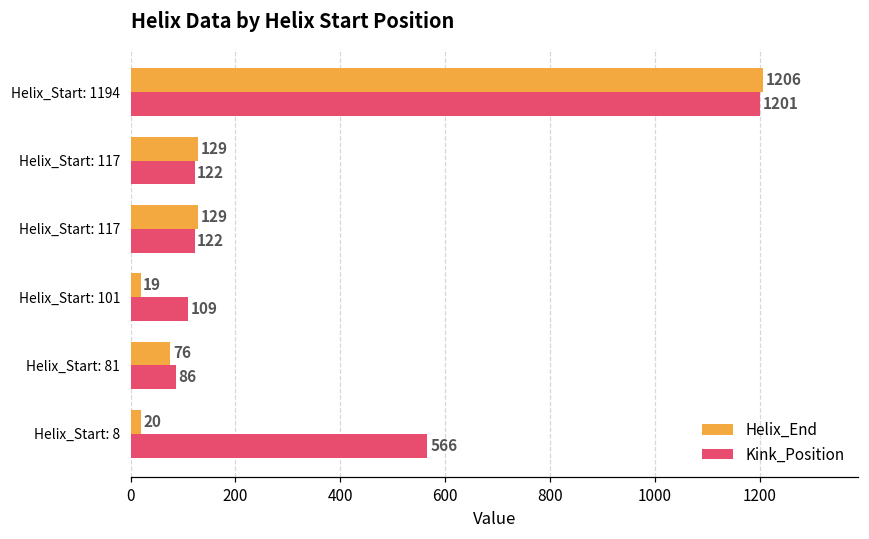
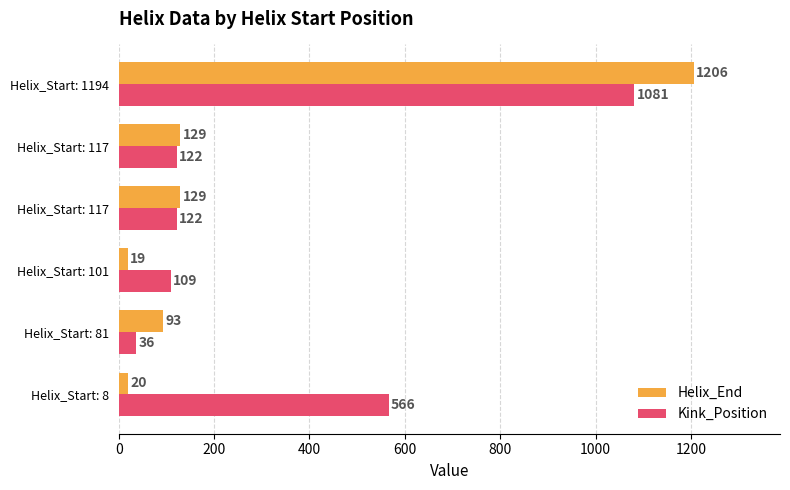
  {
    "Helix_End": {
      "Helix_Start: 1194": 1206,
      "Helix_Start: 101": 19,
-     "Helix_Start: 81": 76,
+     "Helix_Start: 81": 93,
      "Helix_Start: 8": 20
    },
    "Kink_Position": {
-     "Helix_Start: 1194": 1201,
+     "Helix_Start: 1194": 1081,
      "Helix_Start: 101": 109,
-     "Helix_Start: 81": 86,
+     "Helix_Start: 81": 36,
      "Helix_Start: 8": 566
    }
  }
